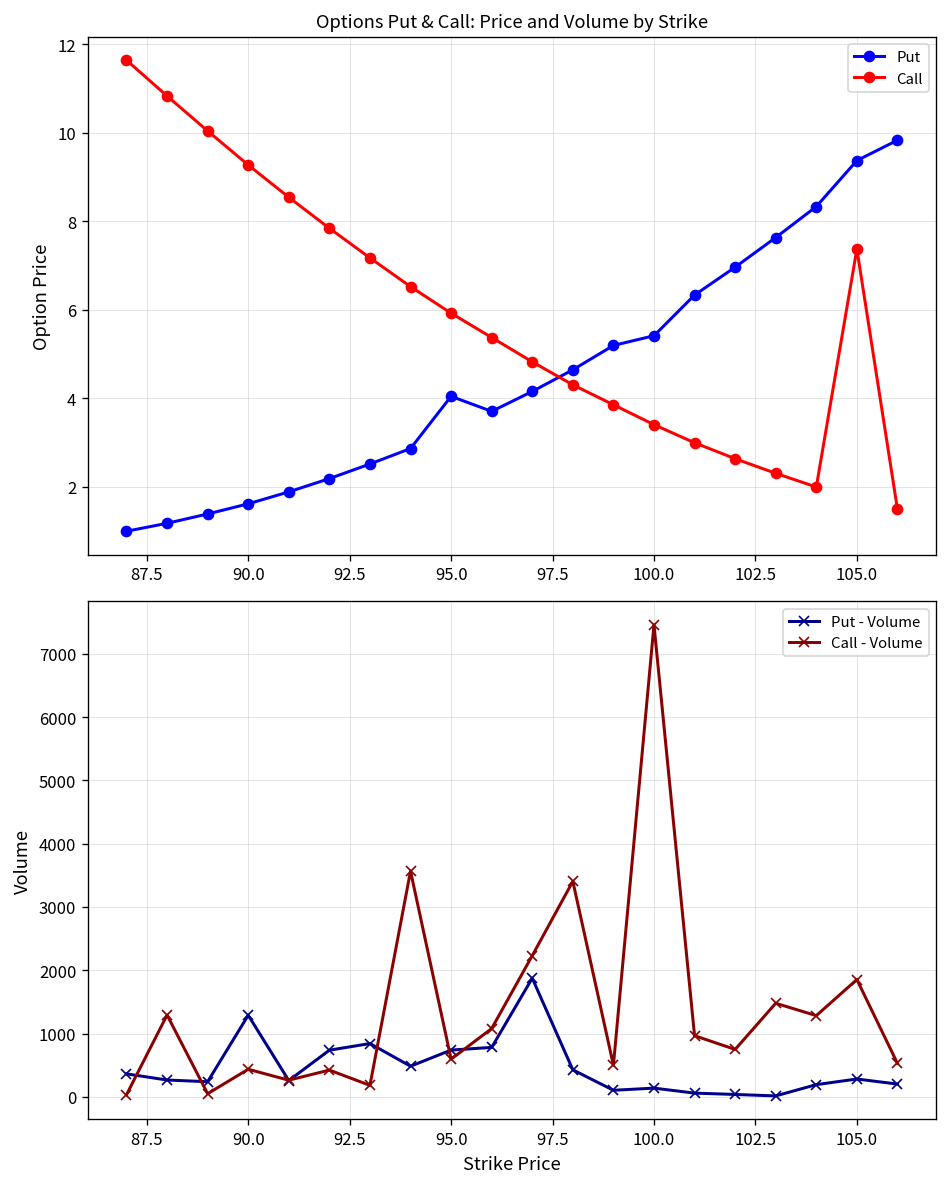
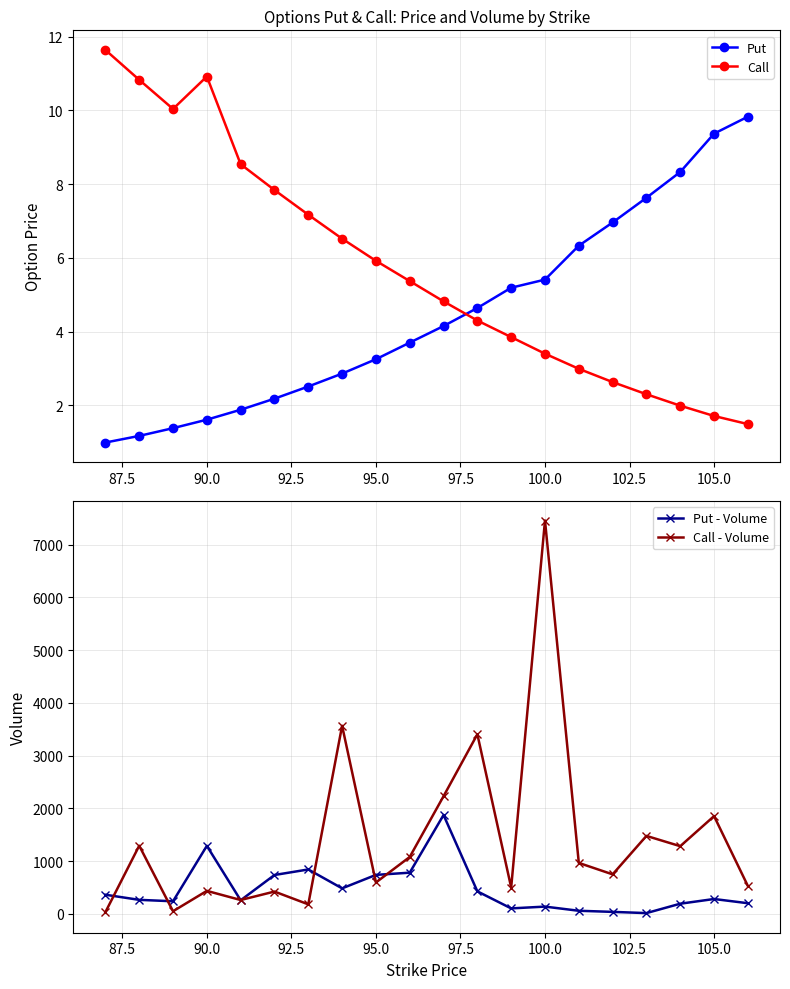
  {
    "Options Put & Call: Price and Volume by Strike": {
      "Put": {
        "90.0": 1.6,
-       "95.0": 4.0,
+       "95.0": 3.3,
        "100.0": 5.4,
        "105.0": 9.4
      },
      "Call": {
-       "90.0": 9.3,
+       "90.0": 10.9,
        "95.0": 5.9,
        "100.0": 3.4,
-       "105.0": 7.4
+       "105.0": 1.7
      }
    }
  }
